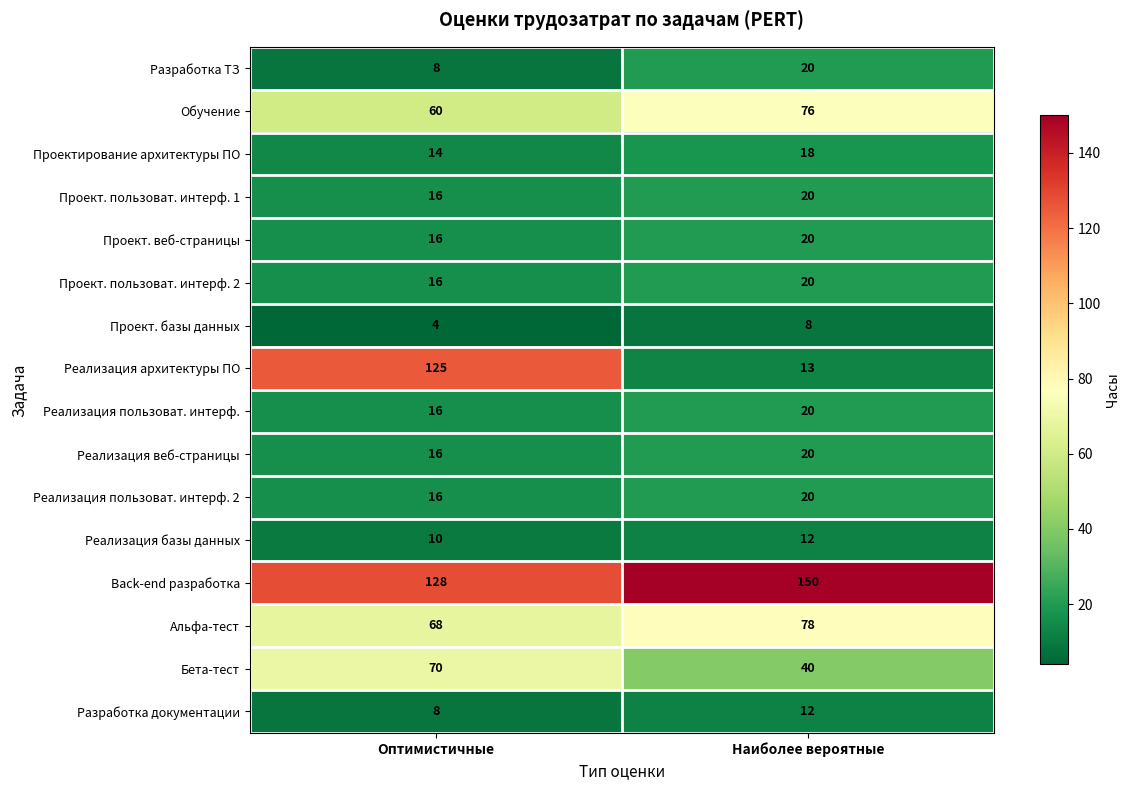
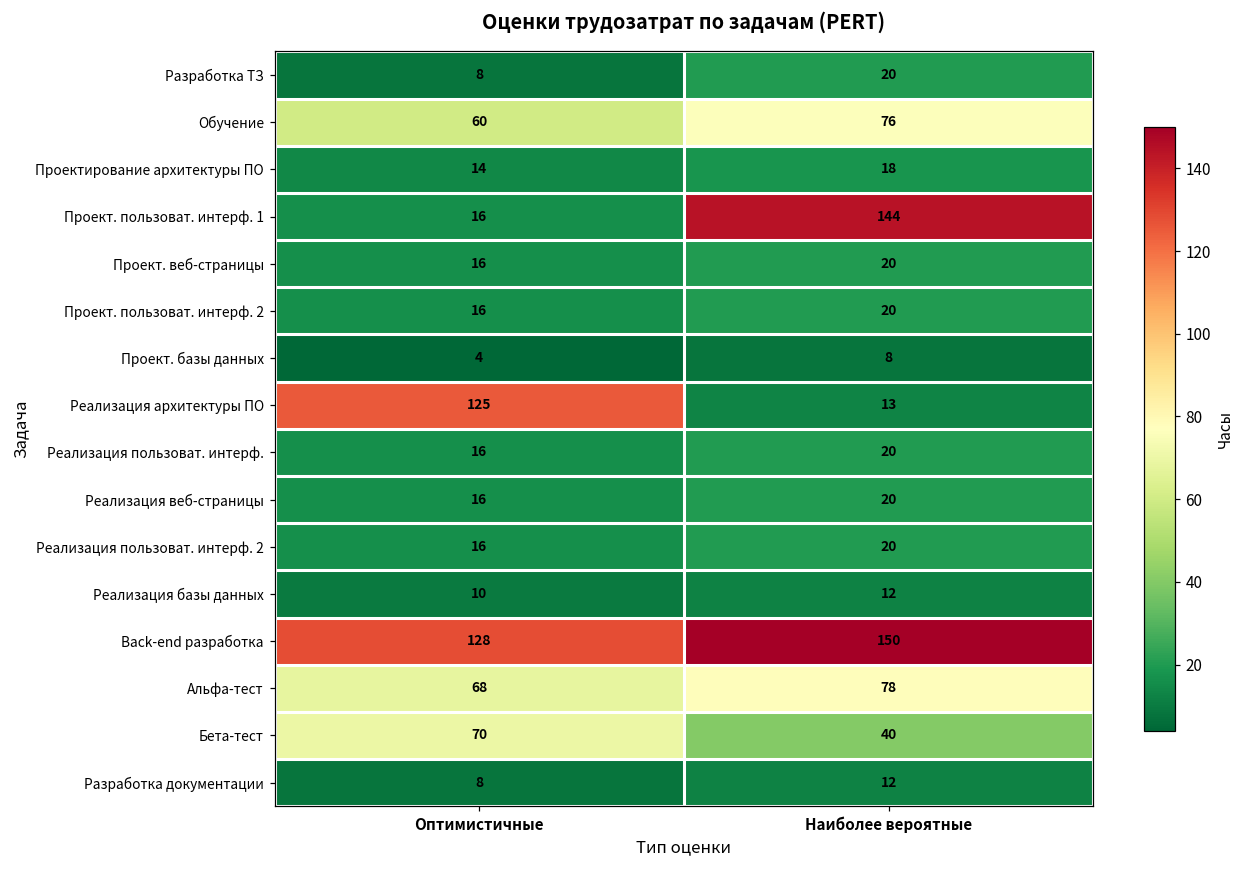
  {
    "Разработка ТЗ": {
      "Оптимистичные": 8,
      "Наиболее вероятные": 20
    },
    "Обучение": {
      "Оптимистичные": 60,
      "Наиболее вероятные": 76
    },
    "Проектирование архитектуры ПО": {
      "Оптимистичные": 14,
      "Наиболее вероятные": 18
    },
    "Проект. пользоват. интерф. 1": {
      "Оптимистичные": 16,
-     "Наиболее вероятные": 20
+     "Наиболее вероятные": 144
    },
    "Проект. веб-страницы": {
      "Оптимистичные": 16,
      "Наиболее вероятные": 20
    },
    "Проект. пользоват. интерф. 2": {
      "Оптимистичные": 16,
      "Наиболее вероятные": 20
    },
    "Проект. базы данных": {
      "Оптимистичные": 4,
      "Наиболее вероятные": 8
    },
    "Реализация архитектуры ПО": {
      "Оптимистичные": 125,
      "Наиболее вероятные": 13
    },
    "Реализация пользоват. интерф.": {
      "Оптимистичные": 16,
      "Наиболее вероятные": 20
    },
    "Реализация веб-страницы": {
      "Оптимистичные": 16,
      "Наиболее вероятные": 20
    },
    "Реализация пользоват. интерф. 2": {
      "Оптимистичные": 16,
      "Наиболее вероятные": 20
    },
    "Реализация базы данных": {
      "Оптимистичные": 10,
      "Наиболее вероятные": 12
    },
    "Back-end разработка": {
      "Оптимистичные": 128,
      "Наиболее вероятные": 150
    },
    "Альфа-тест": {
      "Оптимистичные": 68,
      "Наиболее вероятные": 78
    },
    "Бета-тест": {
      "Оптимистичные": 70,
      "Наиболее вероятные": 40
    },
    "Разработка документации": {
      "Оптимистичные": 8,
      "Наиболее вероятные": 12
    }
  }
